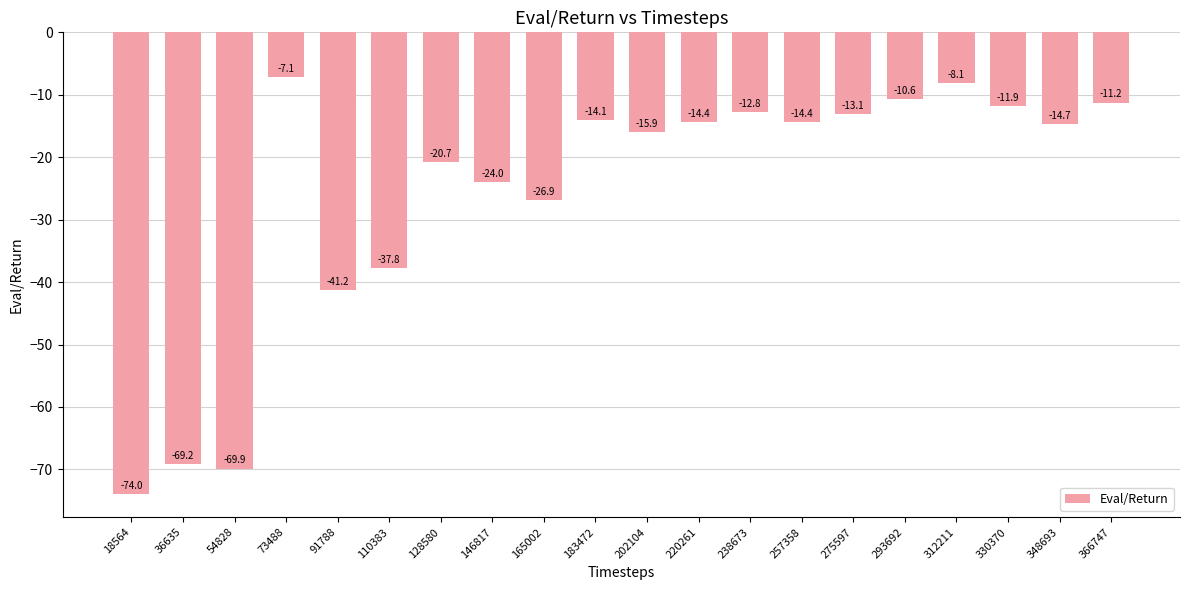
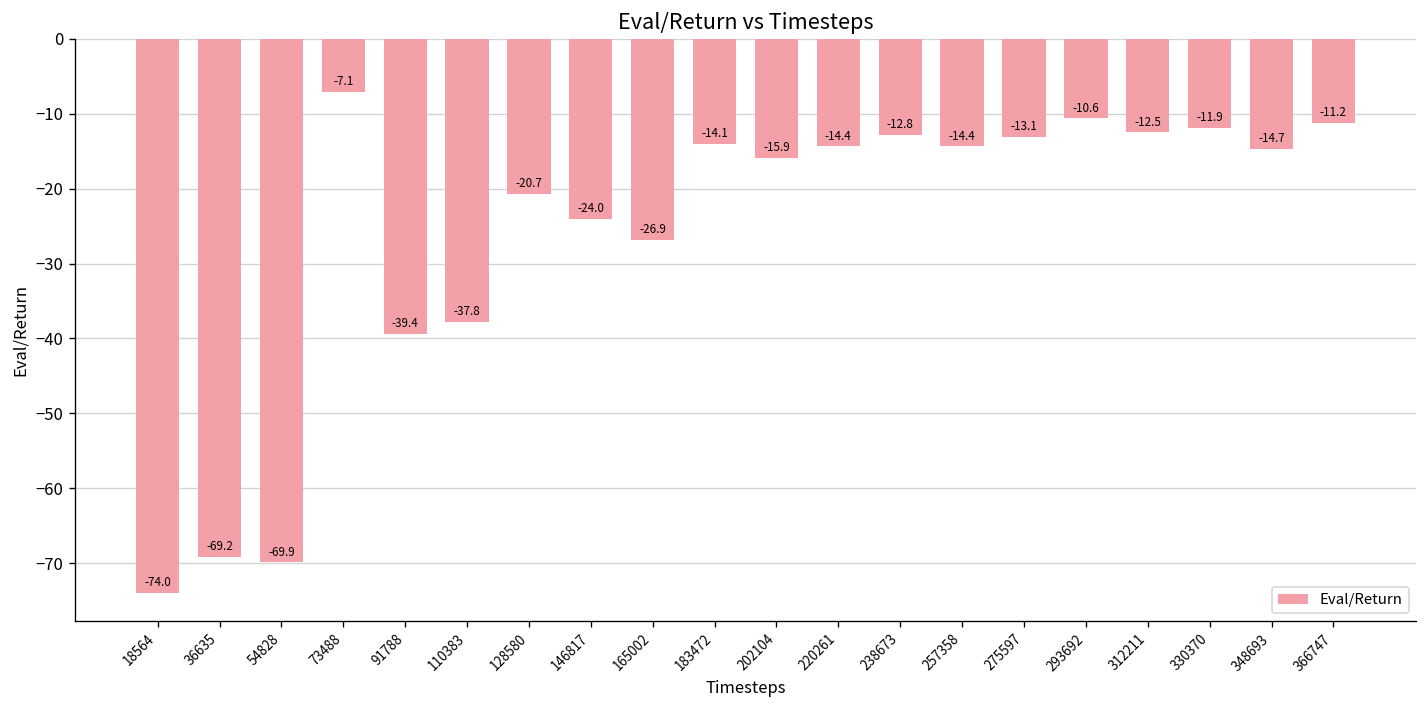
  {
    "18564": -74.0,
    "36635": -69.2,
    "54828": -69.9,
    "73488": -7.1,
-   "91788": -41.2,
+   "91788": -39.4,
    "110383": -37.8,
    "128580": -20.7,
    "146817": -24.0,
    "165002": -26.9,
    "183472": -14.1,
    "202104": -15.9,
    "220261": -14.4,
    "238673": -12.8,
    "257358": -14.4,
    "275597": -13.1,
    "293692": -10.6,
-   "312211": -8.1,
+   "312211": -12.5,
    "330370": -11.9,
    "348693": -14.7,
    "366747": -11.2
  }
